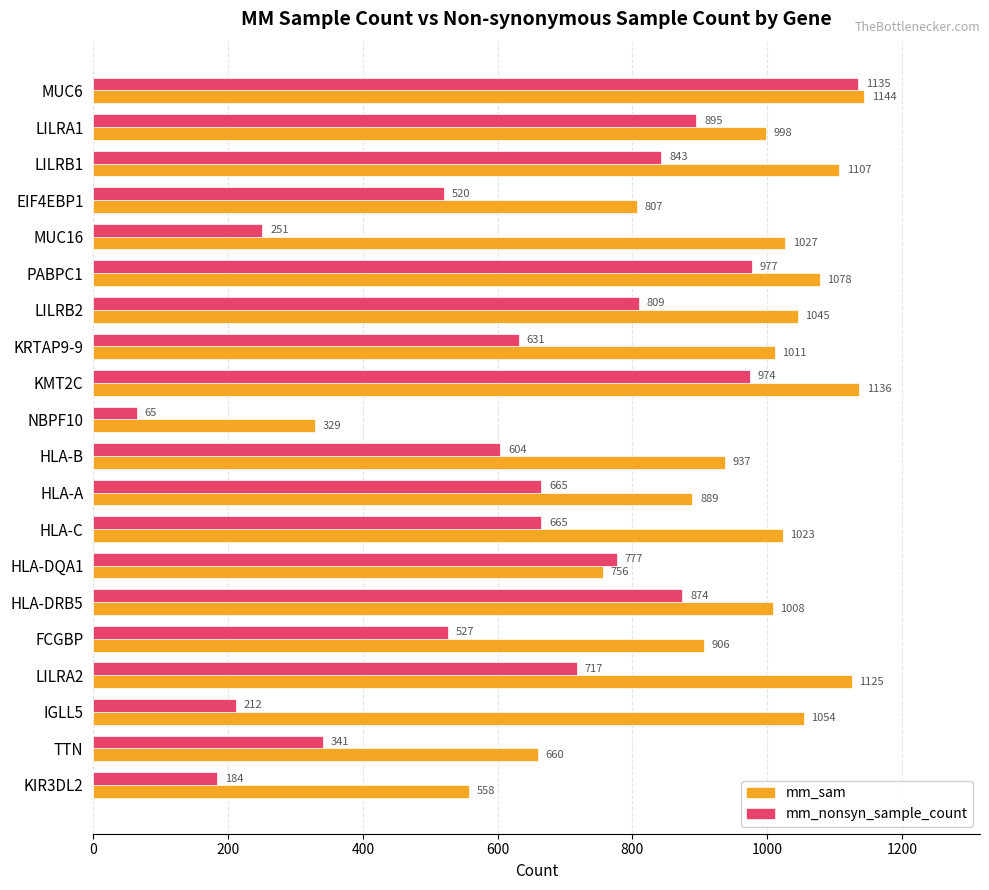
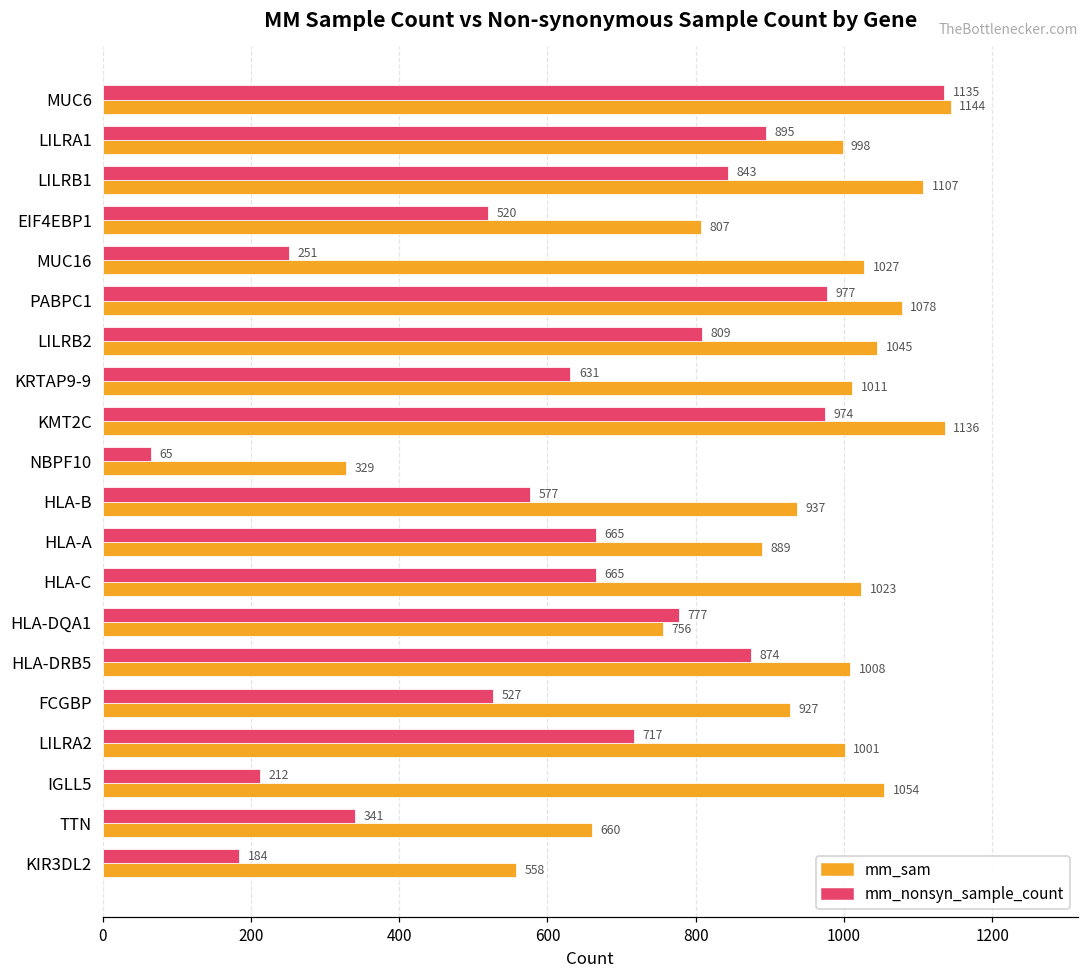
  {
    "mm_sam": {
      "MUC6": 1144,
      "LILRA1": 998,
      "LILRB1": 1107,
      "EIF4EBP1": 807,
      "MUC16": 1027,
      "PABPC1": 1078,
      "LILRB2": 1045,
      "KRTAP9-9": 1011,
      "KMT2C": 1136,
      "NBPF10": 329,
      "HLA-B": 937,
      "HLA-A": 889,
      "HLA-C": 1023,
      "HLA-DQA1": 756,
      "HLA-DRB5": 1008,
-     "FCGBP": 906,
-     "LILRA2": 1125,
+     "FCGBP": 927,
+     "LILRA2": 1001,
      "IGLL5": 1054,
      "TTN": 660,
      "KIR3DL2": 558
    },
    "mm_nonsyn_sample_count": {
      "MUC6": 1135,
      "LILRA1": 895,
      "LILRB1": 843,
      "EIF4EBP1": 520,
      "MUC16": 251,
      "PABPC1": 977,
      "LILRB2": 809,
      "KRTAP9-9": 631,
      "KMT2C": 974,
      "NBPF10": 65,
-     "HLA-B": 604,
+     "HLA-B": 577,
      "HLA-A": 665,
      "HLA-C": 665,
      "HLA-DQA1": 777,
      "HLA-DRB5": 874,
      "FCGBP": 527,
      "LILRA2": 717,
      "IGLL5": 212,
      "TTN": 341,
      "KIR3DL2": 184
    }
  }
